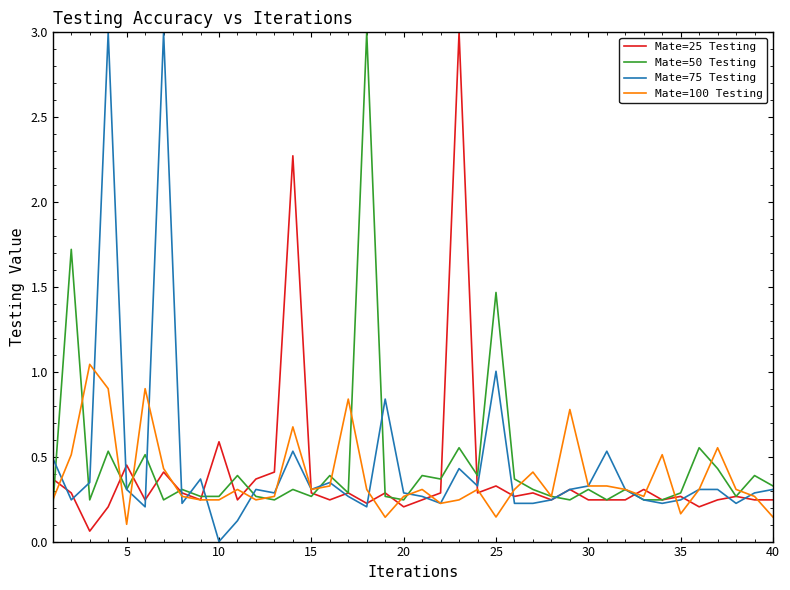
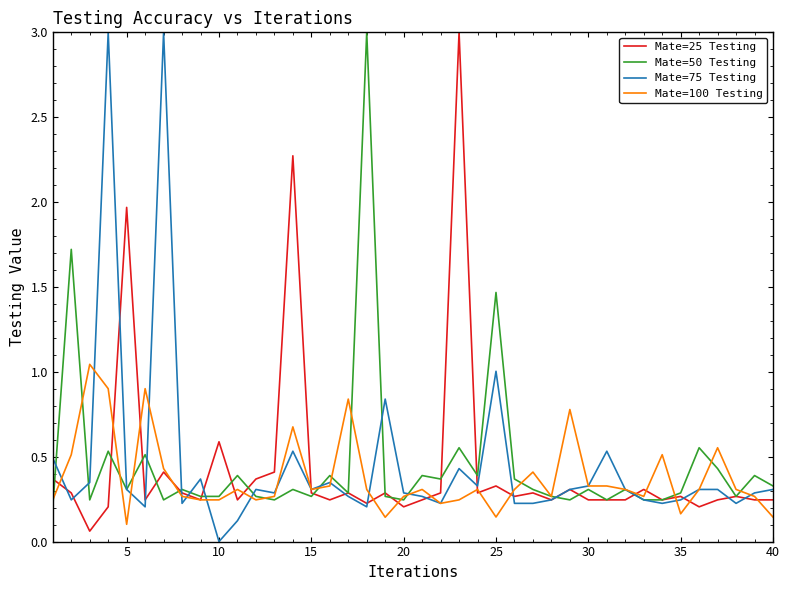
  {
    "Mate=25 Testing": {
-     "5": 0.45,
+     "5": 1.97,
      "10": 0.59,
      "15": 0.29,
      "20": 0.20,
      "25": 0.33,
      "30": 0.25,
      "35": 0.27,
      "40": 0.25
    },
    "Mate=50 Testing": {
      "10": 0.27,
      "15": 0.27,
      "20": 0.25,
      "25": 1.47,
      "30": 0.31,
      "35": 0.29,
      "40": 0.33
    },
    "Mate=75 Testing": {
      "10": 0.00,
      "20": 0.29,
      "25": 1.00,
      "35": 0.25,
      "40": 0.31
    },
    "Mate=100 Testing": {
      "5": 0.10,
      "10": 0.25,
      "20": 0.27,
      "25": 0.14,
      "35": 0.16,
      "40": 0.14
    }
  }
